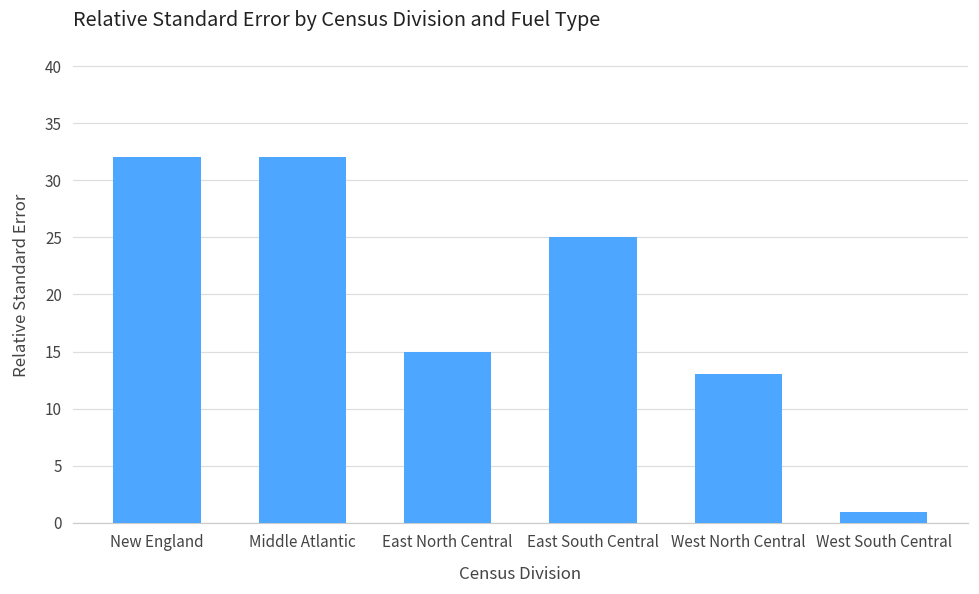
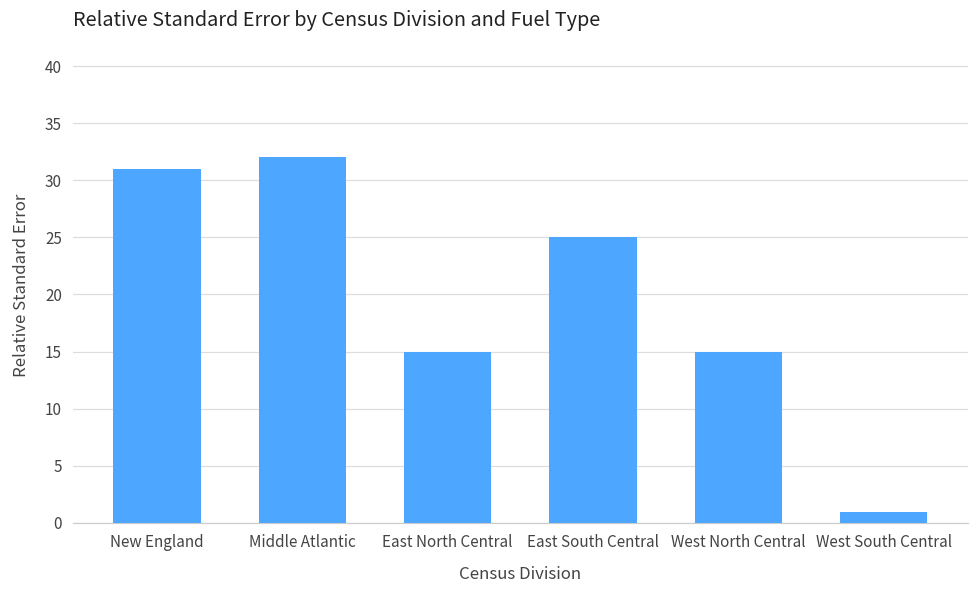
  {
-   "New England": 32,
+   "New England": 31,
    "Middle Atlantic": 32,
    "East North Central": 15,
    "East South Central": 25,
-   "West North Central": 13,
+   "West North Central": 15,
    "West South Central": 1
  }
